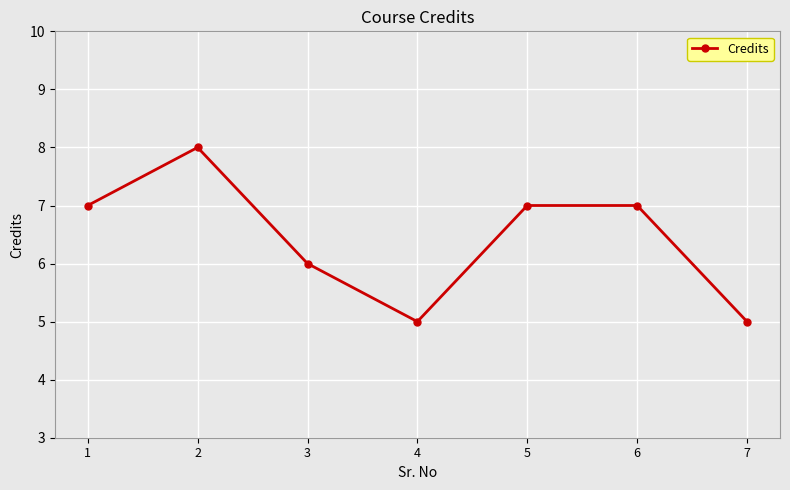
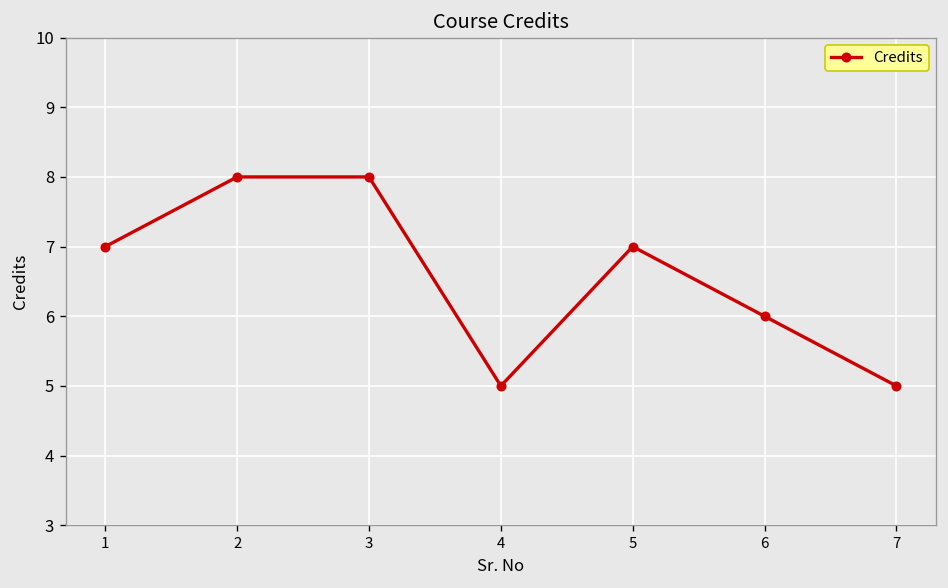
  {
    "1": 7,
    "2": 8,
-   "3": 6,
+   "3": 8,
    "4": 5,
    "5": 7,
-   "6": 7,
+   "6": 6,
    "7": 5
  }
